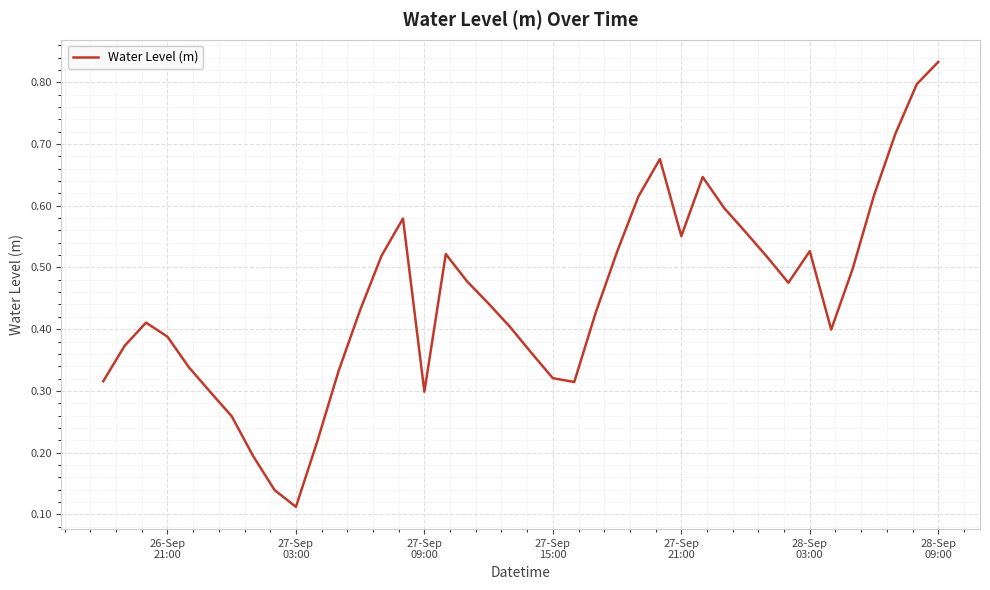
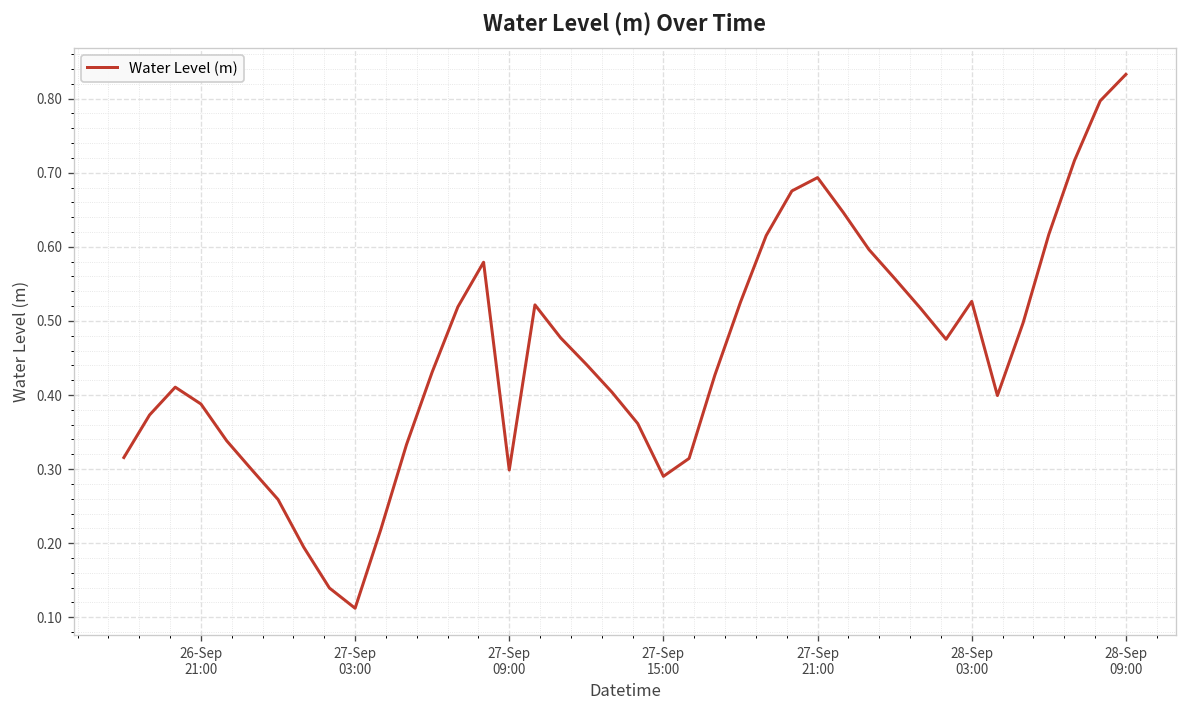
  {
    "26-Sep 21:00": 0.39,
    "27-Sep 03:00": 0.11,
    "27-Sep 09:00": 0.30,
-   "27-Sep 15:00": 0.32,
-   "27-Sep 21:00": 0.55,
+   "27-Sep 15:00": 0.29,
+   "27-Sep 21:00": 0.69,
    "28-Sep 03:00": 0.53,
    "28-Sep 09:00": 0.83
  }
